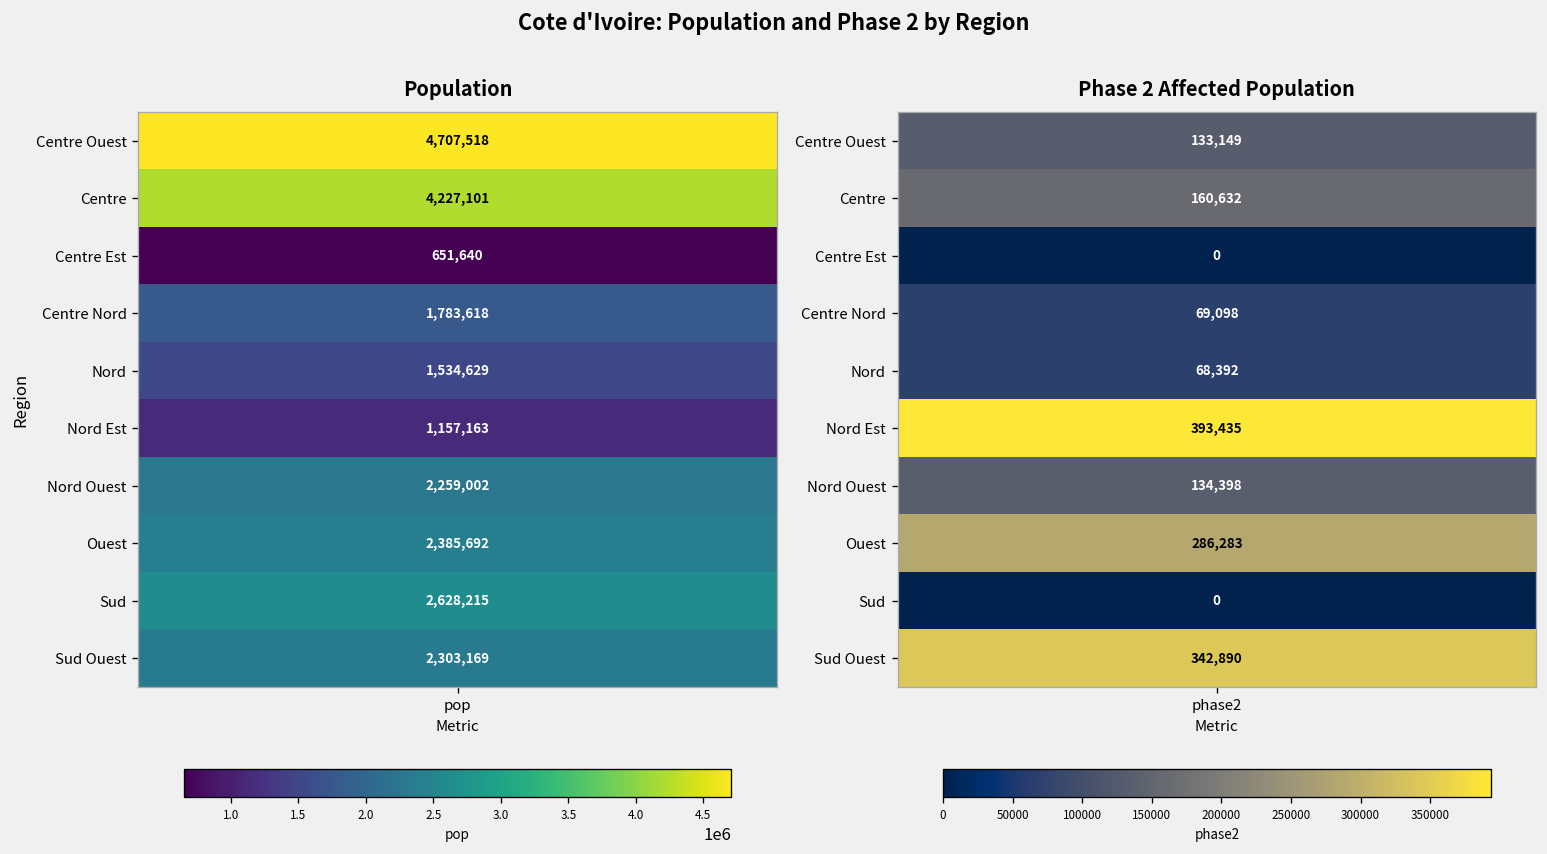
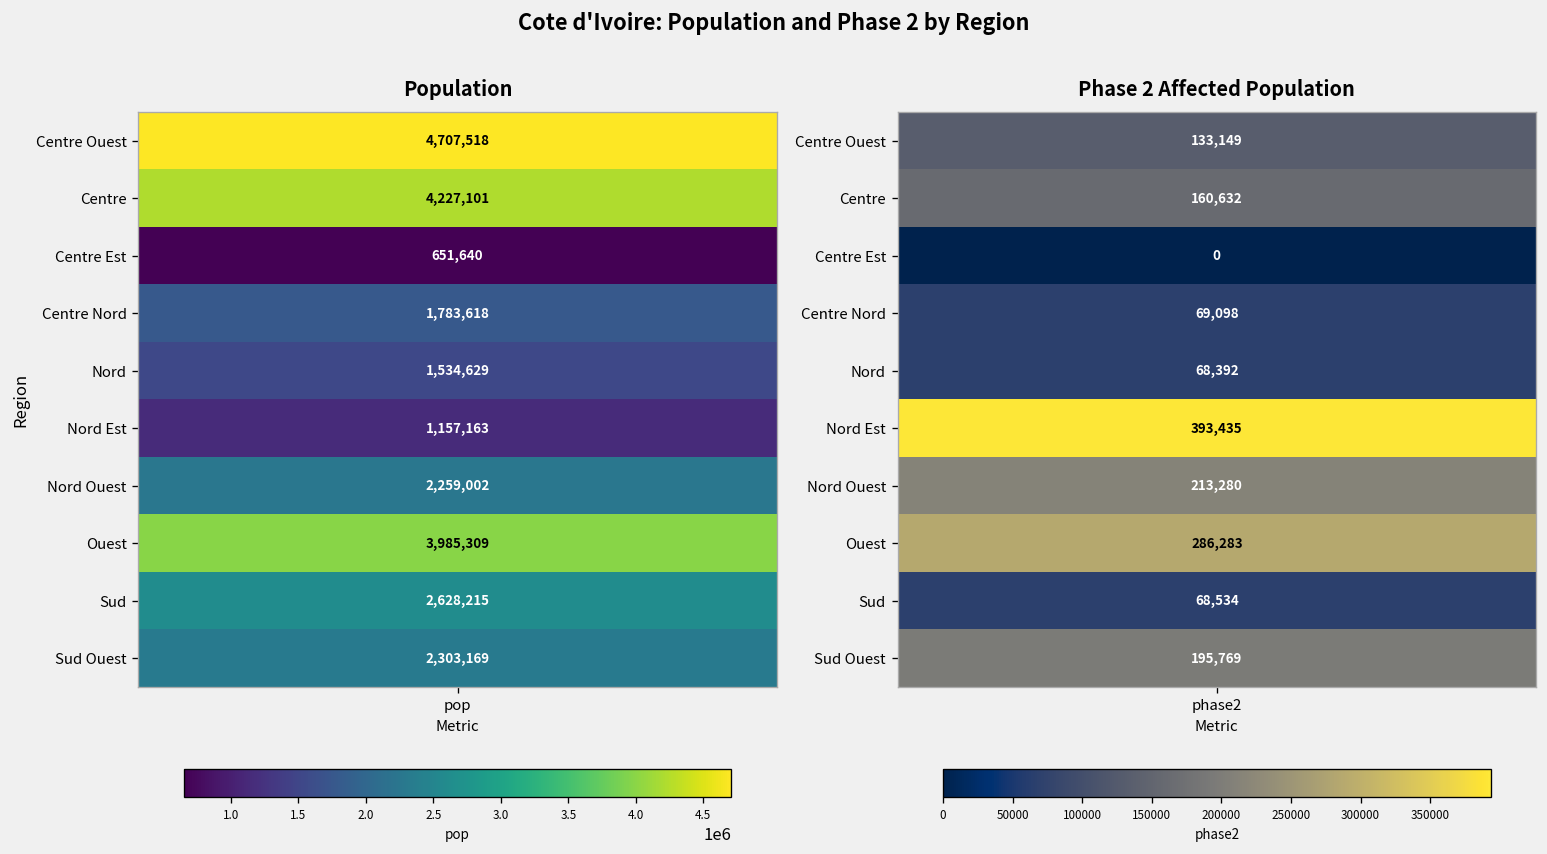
  {
    "Population": {
      "Centre Ouest": {
        "pop": "4,707,518"
      },
      "Centre": {
        "pop": "4,227,101"
      },
      "Centre Est": {
        "pop": "651,640"
      },
      "Centre Nord": {
        "pop": "1,783,618"
      },
      "Nord": {
        "pop": "1,534,629"
      },
      "Nord Est": {
        "pop": "1,157,163"
      },
      "Nord Ouest": {
        "pop": "2,259,002"
      },
      "Ouest": {
-       "pop": "2,385,692"
+       "pop": "3,985,309"
      },
      "Sud": {
        "pop": "2,628,215"
      },
      "Sud Ouest": {
        "pop": "2,303,169"
      }
    },
    "Phase 2 Affected Population": {
      "Centre Ouest": {
        "phase2": "133,149"
      },
      "Centre": {
        "phase2": "160,632"
      },
      "Centre Est": {
        "phase2": "0"
      },
      "Centre Nord": {
        "phase2": "69,098"
      },
      "Nord": {
        "phase2": "68,392"
      },
      "Nord Est": {
        "phase2": "393,435"
      },
      "Nord Ouest": {
-       "phase2": "134,398"
+       "phase2": "213,280"
      },
      "Ouest": {
        "phase2": "286,283"
      },
      "Sud": {
-       "phase2": "0"
+       "phase2": "68,534"
      },
      "Sud Ouest": {
-       "phase2": "342,890"
+       "phase2": "195,769"
      }
    }
  }
